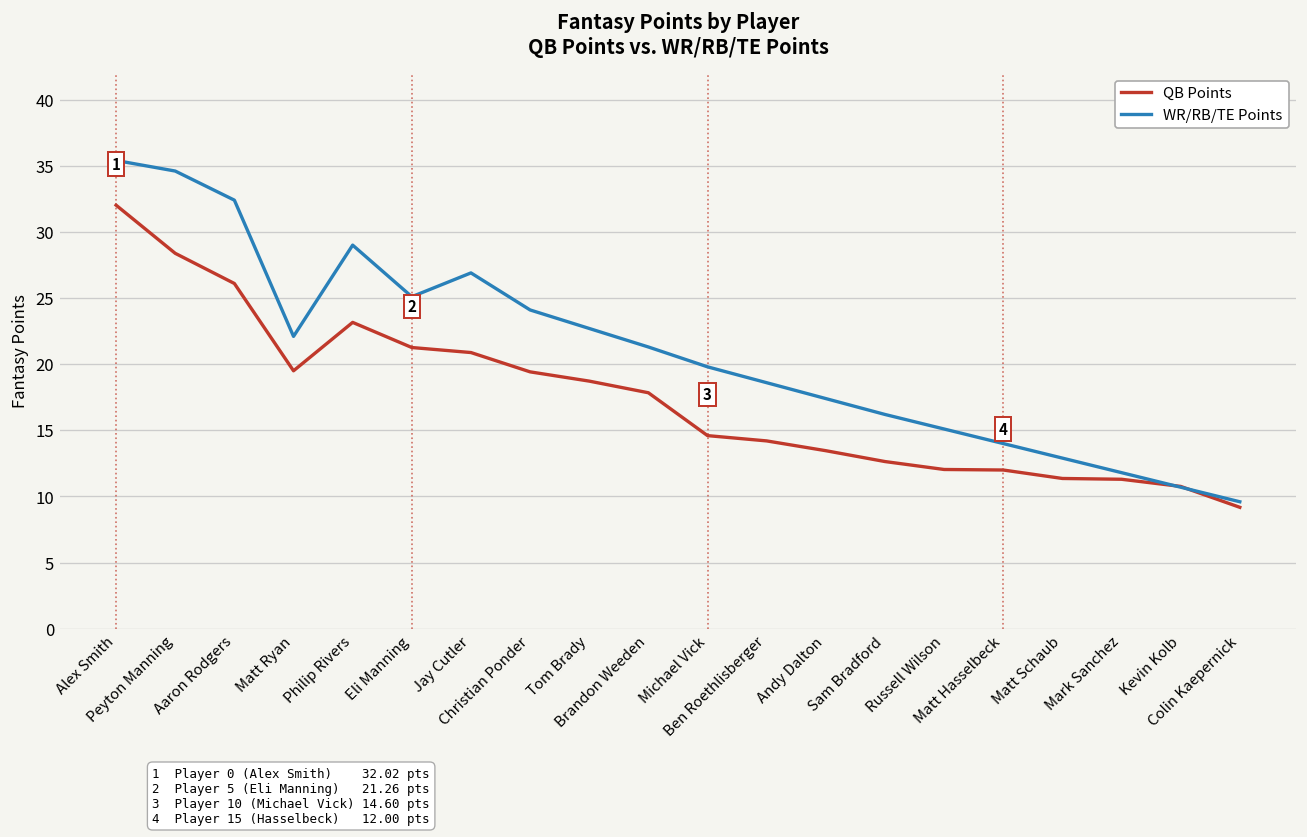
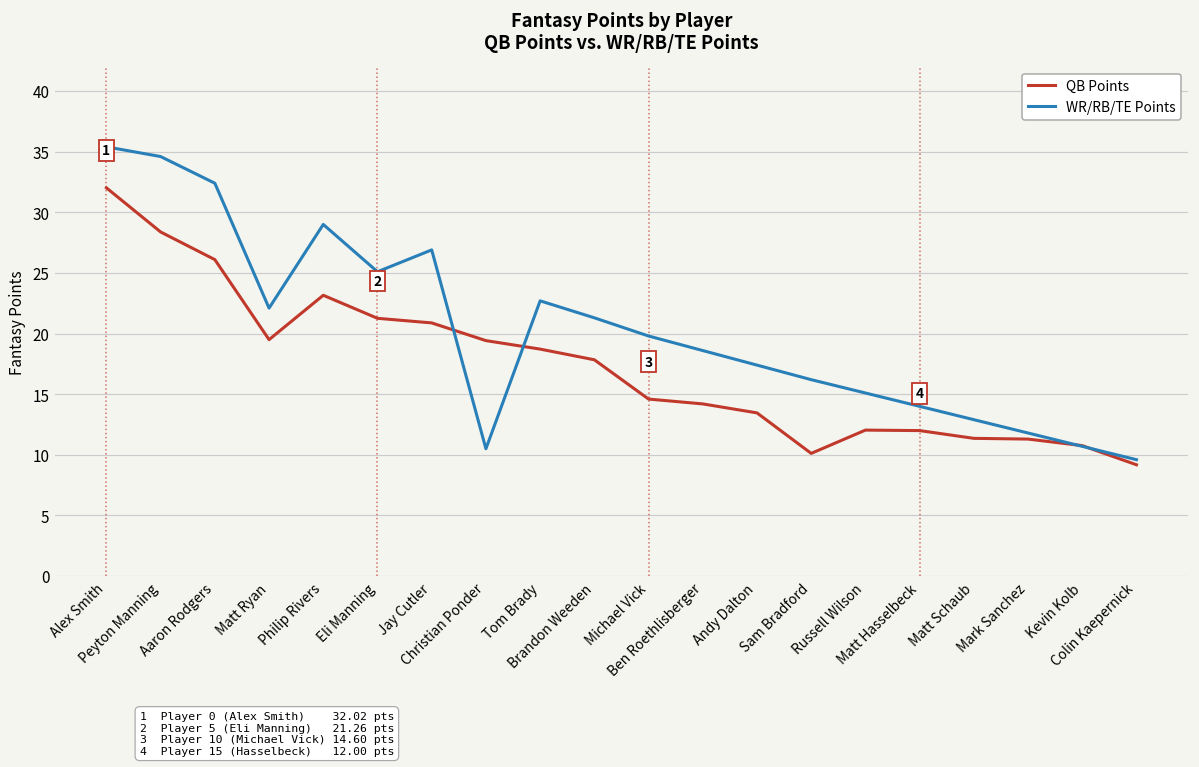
  {
    "QB Points": {
      "Alex Smith": 32.0,
      "Peyton Manning": 28.4,
      "Aaron Rodgers": 26.1,
      "Matt Ryan": 19.5,
      "Philip Rivers": 23.2,
      "Eli Manning": 21.3,
      "Jay Cutler": 20.9,
      "Christian Ponder": 19.4,
      "Tom Brady": 18.7,
      "Brandon Weeden": 17.8,
      "Michael Vick": 14.6,
      "Ben Roethlisberger": 14.2,
      "Andy Dalton": 13.5,
-     "Sam Bradford": 12.6,
+     "Sam Bradford": 10.1,
      "Russell Wilson": 12.0,
      "Matt Hasselbeck": 12.0,
      "Matt Schaub": 11.4,
      "Mark Sanchez": 11.3,
      "Colin Kaepernick": 9.2
    },
    "WR/RB/TE Points": {
      "Peyton Manning": 34.6,
      "Aaron Rodgers": 32.4,
      "Matt Ryan": 22.1,
      "Philip Rivers": 29.0,
      "Jay Cutler": 26.9,
-     "Christian Ponder": 24.1,
+     "Christian Ponder": 10.5,
      "Tom Brady": 22.7,
      "Brandon Weeden": 21.3,
      "Ben Roethlisberger": 18.6,
      "Andy Dalton": 17.4,
      "Sam Bradford": 16.2,
      "Russell Wilson": 15.1,
      "Matt Schaub": 12.9,
      "Mark Sanchez": 11.8,
      "Colin Kaepernick": 9.6
    }
  }
